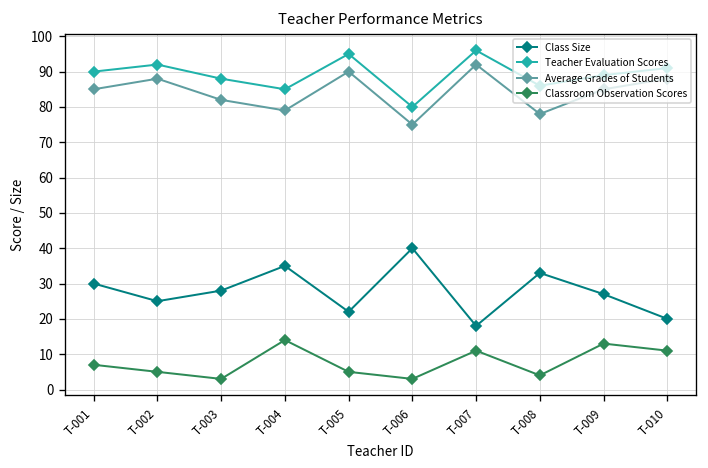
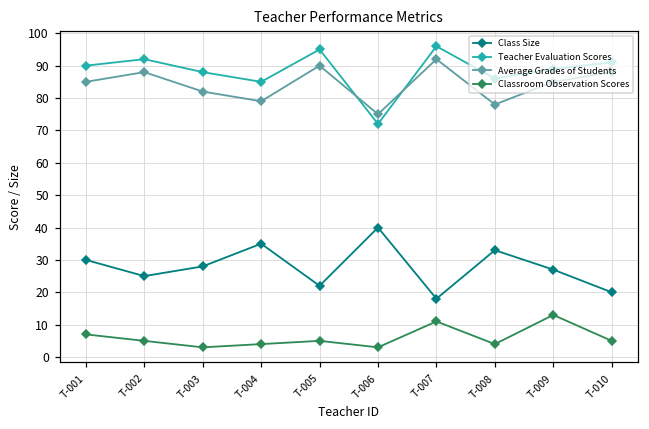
  {
    "Class Size": {
      "T-001": 30,
      "T-002": 25,
      "T-003": 28,
      "T-004": 35,
      "T-005": 22,
      "T-006": 40,
      "T-007": 18,
      "T-008": 33,
      "T-009": 27,
      "T-010": 20
    },
    "Teacher Evaluation Scores": {
      "T-001": 90,
      "T-002": 92,
      "T-003": 88,
      "T-004": 85,
      "T-005": 95,
-     "T-006": 80,
+     "T-006": 72,
      "T-007": 96
    },
    "Average Grades of Students": {
      "T-001": 85,
      "T-002": 88,
      "T-003": 82,
      "T-004": 79,
      "T-005": 90,
      "T-006": 75,
      "T-007": 92,
      "T-008": 78
    },
    "Classroom Observation Scores": {
      "T-001": 7,
      "T-002": 5,
      "T-003": 3,
-     "T-004": 14,
+     "T-004": 4,
      "T-005": 5,
      "T-006": 3,
      "T-007": 11,
      "T-008": 4,
      "T-009": 13,
-     "T-010": 11
+     "T-010": 5
    }
  }
